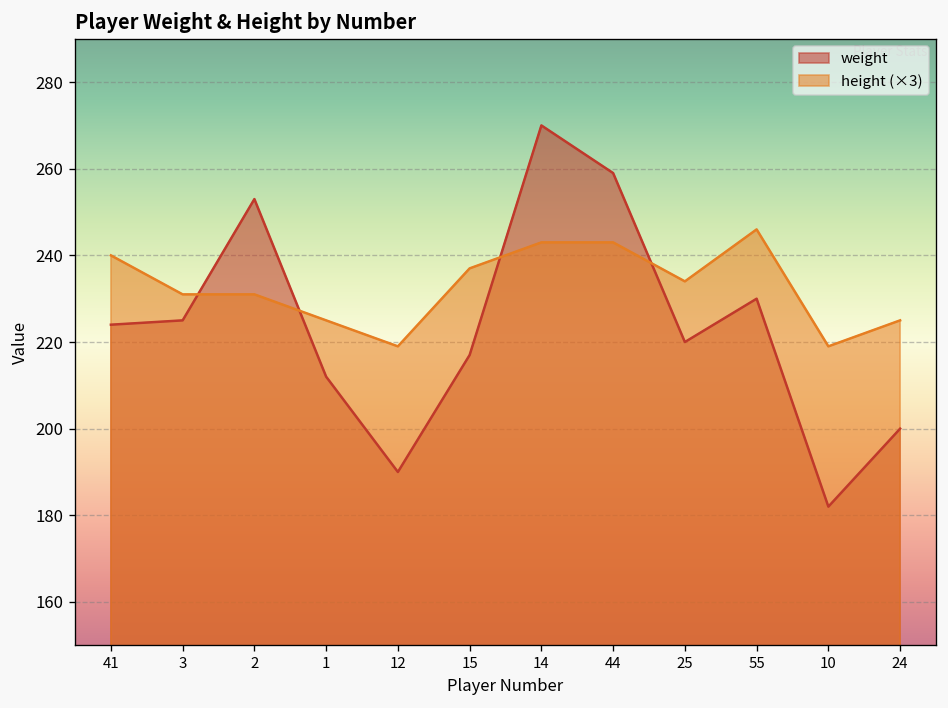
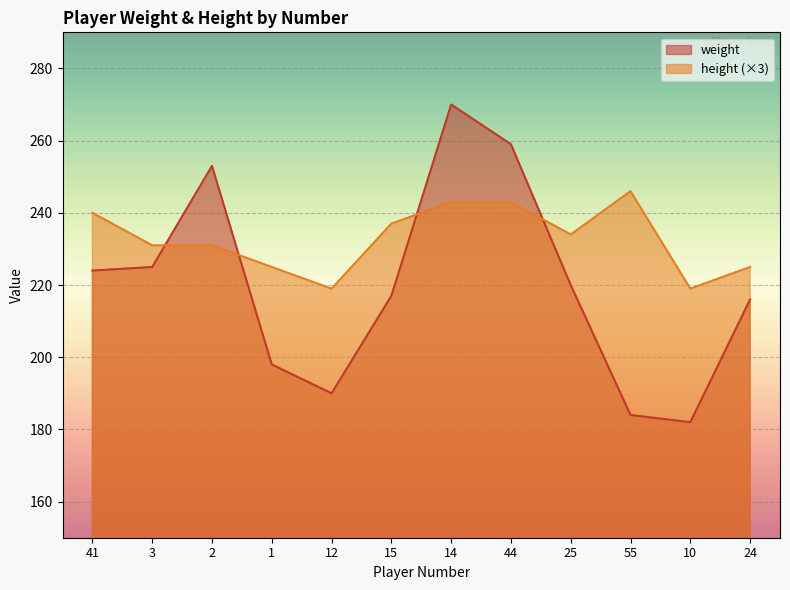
  {
    "weight": {
      "41": 224,
      "3": 225,
      "2": 253,
-     "1": 212,
+     "1": 198,
      "12": 190,
      "15": 217,
      "14": 270,
      "44": 259,
      "25": 220,
-     "55": 230,
+     "55": 184,
      "10": 182,
-     "24": 200
+     "24": 216
    },
    "height (×3)": {
      "41": 240,
      "3": 231,
      "2": 231,
      "1": 225,
      "12": 219,
      "15": 237,
      "14": 243,
      "44": 243,
      "25": 234,
      "55": 246,
      "10": 219,
      "24": 225
    }
  }
